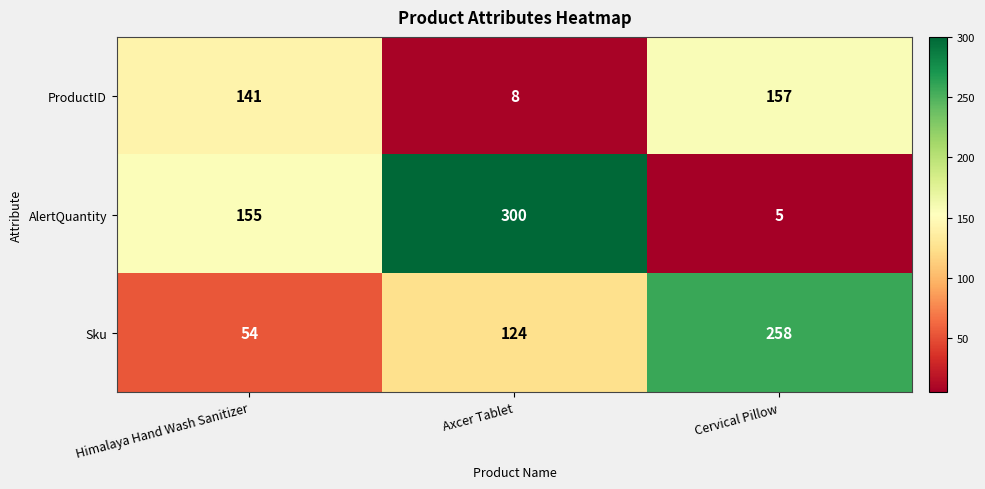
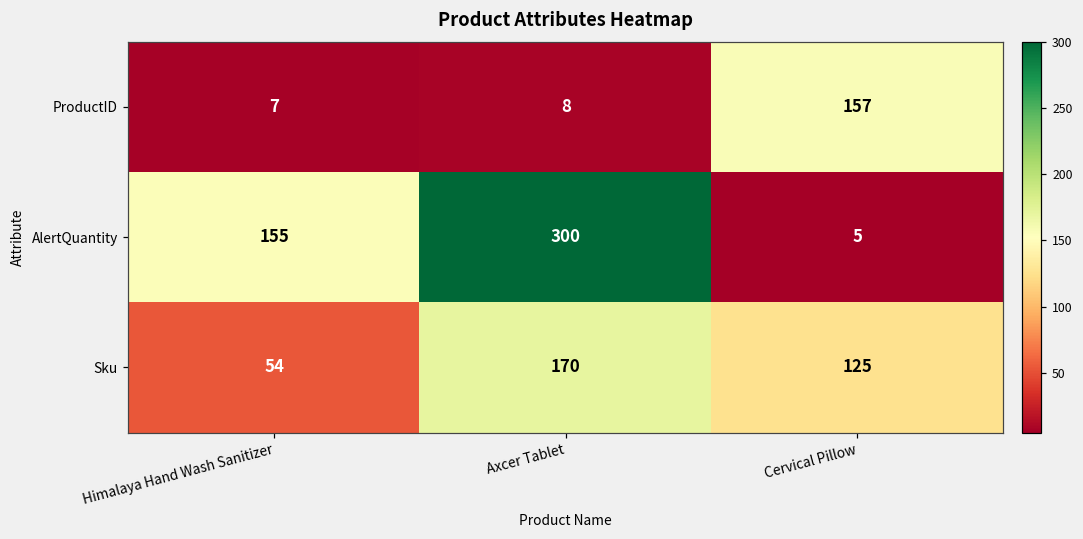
  {
    "ProductID": {
-     "Himalaya Hand Wash Sanitizer": 141,
+     "Himalaya Hand Wash Sanitizer": 7,
      "Axcer Tablet": 8,
      "Cervical Pillow": 157
    },
    "AlertQuantity": {
      "Himalaya Hand Wash Sanitizer": 155,
      "Axcer Tablet": 300,
      "Cervical Pillow": 5
    },
    "Sku": {
      "Himalaya Hand Wash Sanitizer": 54,
-     "Axcer Tablet": 124,
-     "Cervical Pillow": 258
+     "Axcer Tablet": 170,
+     "Cervical Pillow": 125
    }
  }
